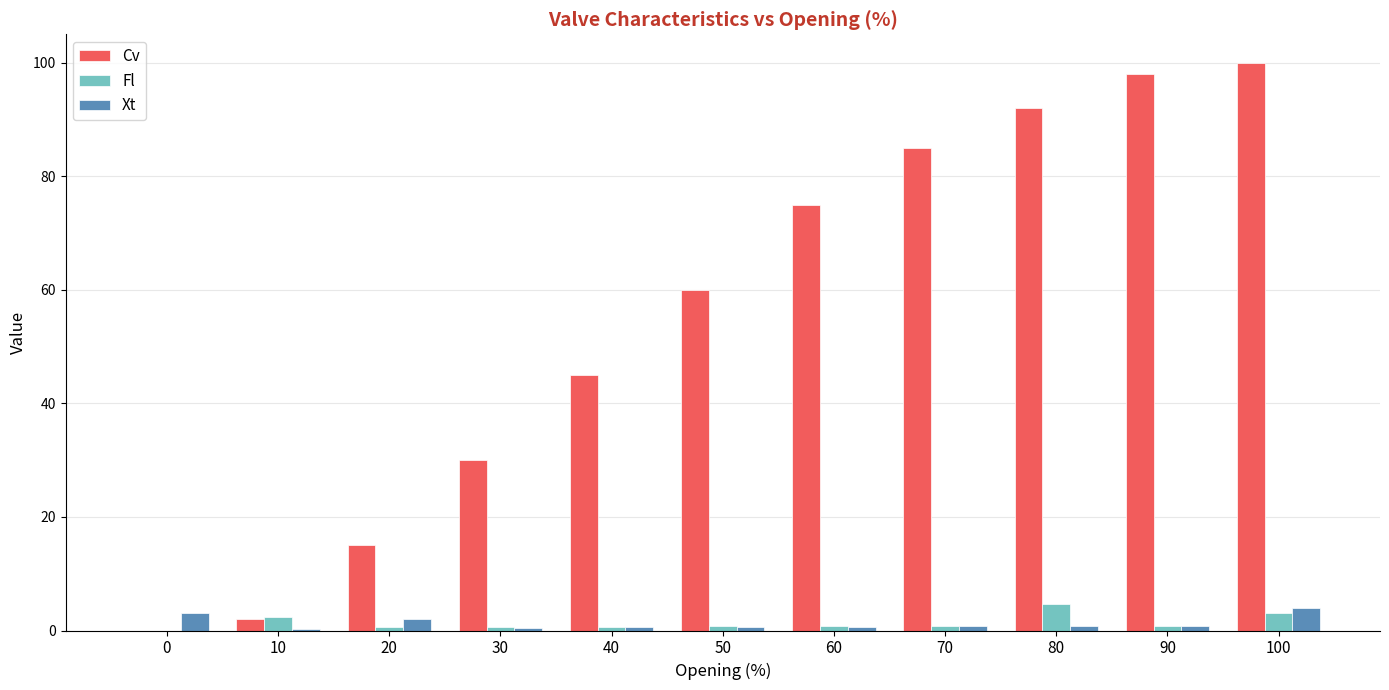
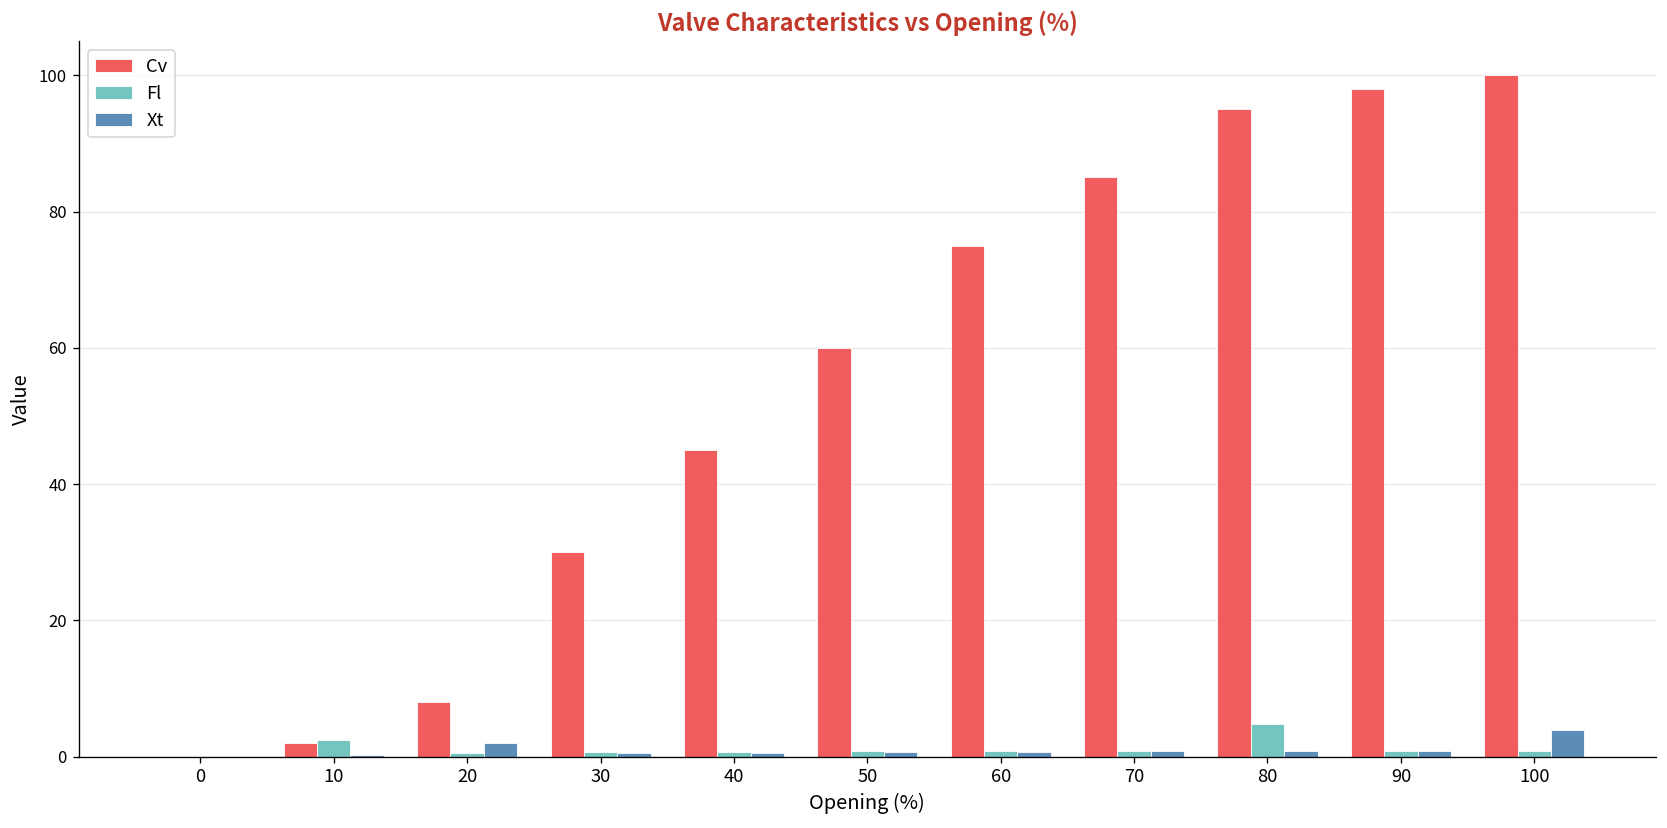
  {
    "Cv": {
      "0": 0,
      "10": 2,
-     "20": 15,
+     "20": 8,
      "30": 30,
      "40": 45,
      "50": 60,
      "60": 75,
      "70": 85,
-     "80": 92,
+     "80": 95,
      "90": 98,
      "100": 100
    },
    "Fl": {
      "0": 0,
      "10": 2,
      "20": 1,
      "30": 1,
      "40": 1,
      "50": 1,
      "60": 1,
      "70": 1,
      "80": 5,
      "90": 1,
-     "100": 3
+     "100": 1
    },
    "Xt": {
-     "0": 3,
+     "0": 0,
      "20": 2,
      "30": 1,
      "40": 1,
      "50": 1,
      "60": 1,
      "70": 1,
      "80": 1,
      "90": 1,
      "100": 4
    }
  }
